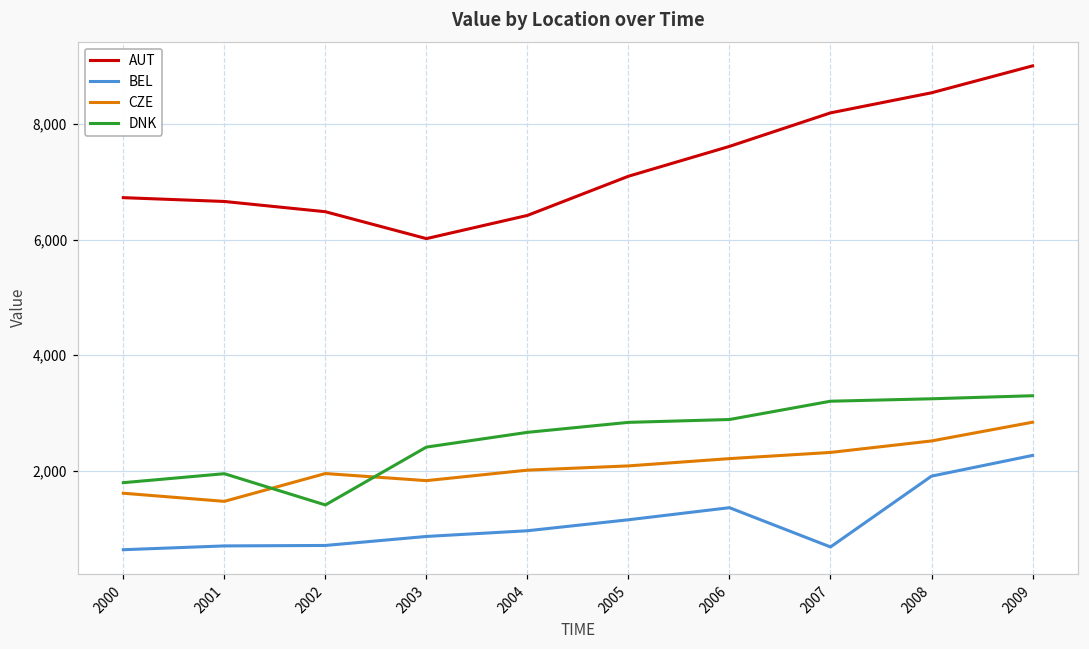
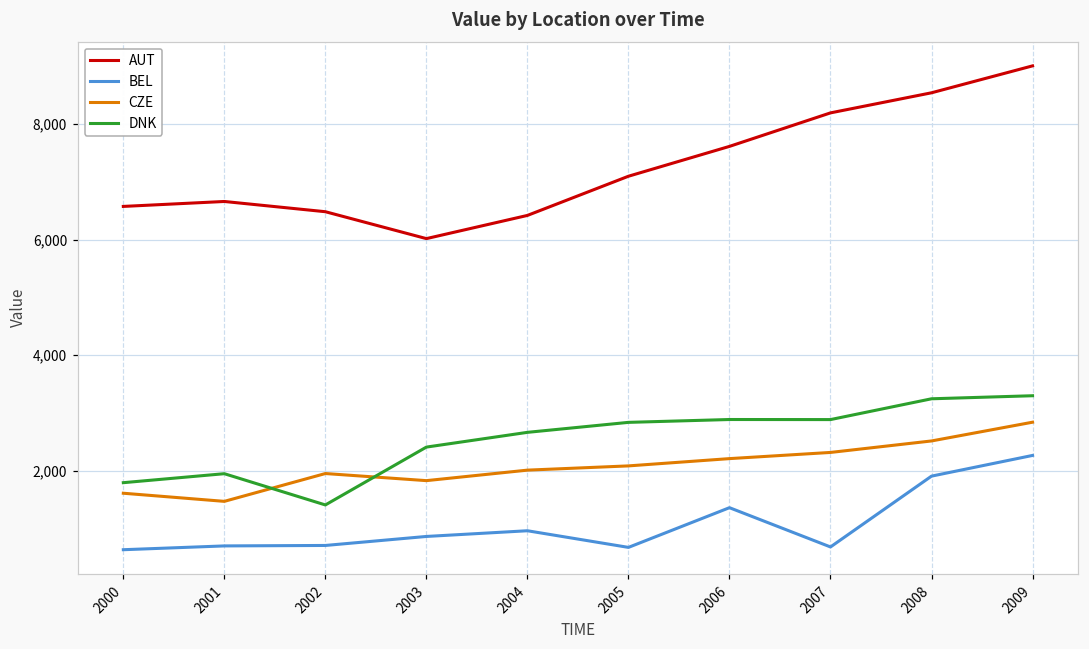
  {
    "AUT": {
-     "2000": "6,700",
+     "2000": "6,600",
      "2001": "6,700",
      "2002": "6,500",
      "2003": "6,000",
      "2004": "6,400",
      "2005": "7,100",
      "2006": "7,600",
      "2007": "8,200",
      "2008": "8,500",
      "2009": "9,000"
    },
    "BEL": {
      "2000": "600",
      "2001": "700",
      "2002": "700",
      "2003": "900",
      "2004": "1,000",
-     "2005": "1,200",
+     "2005": "700",
      "2006": "1,400",
      "2007": "700",
      "2008": "1,900",
      "2009": "2,300"
    },
    "CZE": {
      "2000": "1,600",
      "2001": "1,500",
      "2002": "2,000",
      "2003": "1,800",
      "2004": "2,000",
      "2005": "2,100",
      "2006": "2,200",
      "2007": "2,300",
      "2008": "2,500",
      "2009": "2,800"
    },
    "DNK": {
      "2000": "1,800",
      "2001": "2,000",
      "2002": "1,400",
      "2003": "2,400",
      "2004": "2,700",
      "2005": "2,800",
      "2006": "2,900",
-     "2007": "3,200",
+     "2007": "2,900",
      "2008": "3,200",
      "2009": "3,300"
    }
  }
